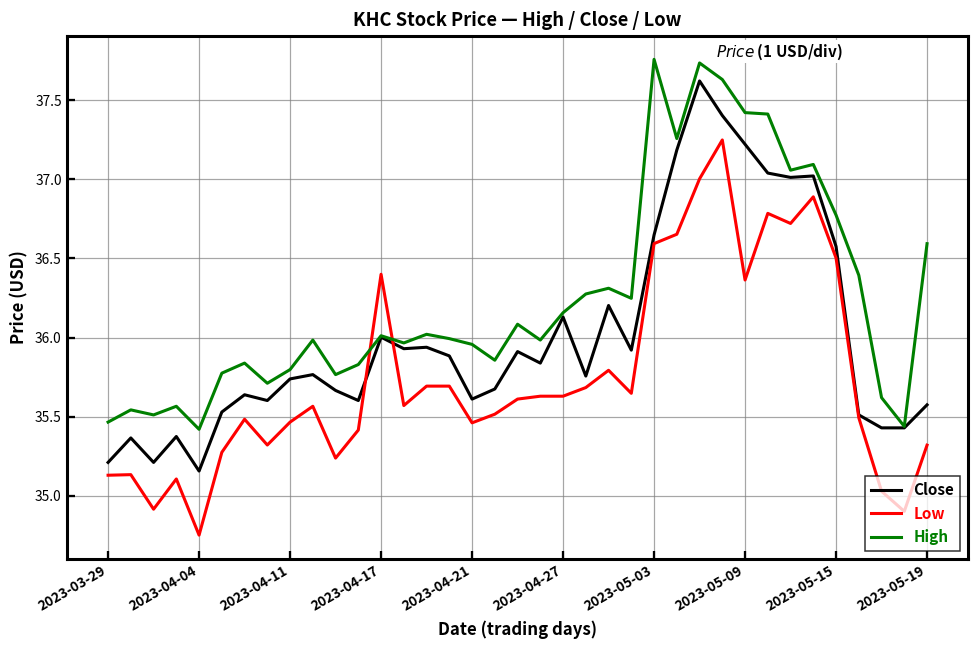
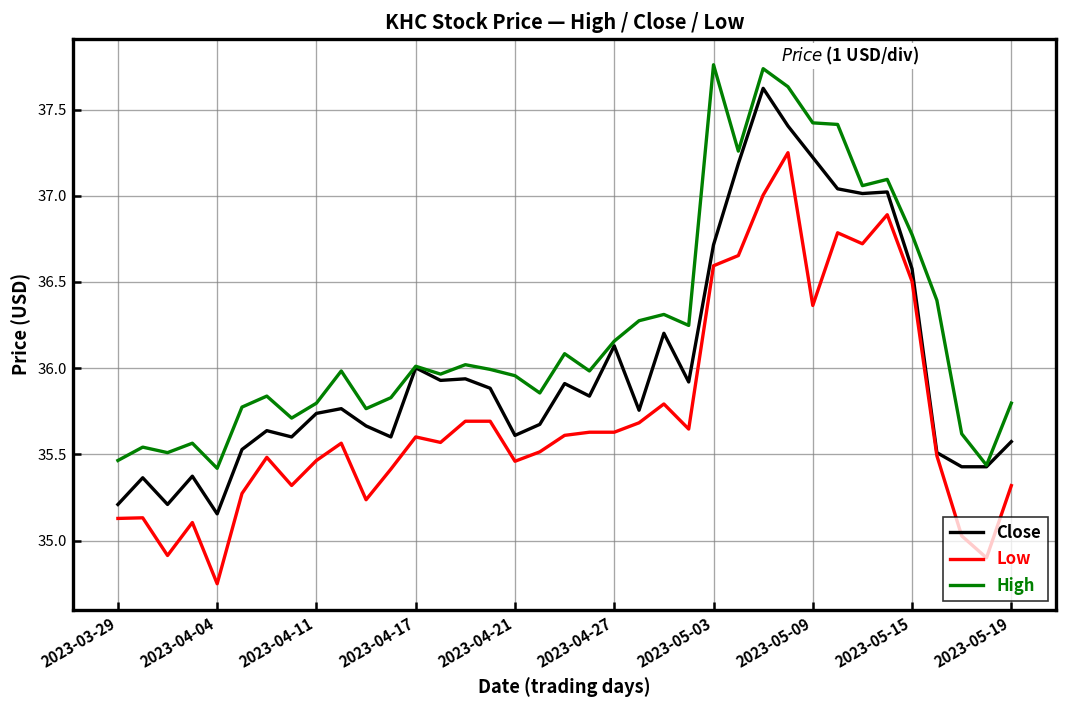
  {
    "Close": {
      "2023-03-29": 35.21,
      "2023-04-04": 35.16,
      "2023-04-11": 35.74,
      "2023-04-21": 35.61,
      "2023-04-27": 36.13,
-     "2023-05-03": 36.65,
+     "2023-05-03": 36.72,
      "2023-05-09": 37.22,
      "2023-05-15": 36.58,
      "2023-05-19": 35.57
    },
    "Low": {
      "2023-03-29": 35.13,
      "2023-04-04": 34.75,
      "2023-04-11": 35.47,
-     "2023-04-17": 36.40,
+     "2023-04-17": 35.60,
      "2023-04-21": 35.46,
      "2023-04-27": 35.63,
      "2023-05-03": 36.59,
      "2023-05-09": 36.36,
      "2023-05-15": 36.50,
      "2023-05-19": 35.32
    },
    "High": {
      "2023-03-29": 35.47,
      "2023-04-04": 35.42,
      "2023-04-11": 35.80,
      "2023-04-21": 35.96,
      "2023-04-27": 36.16,
      "2023-05-03": 37.76,
      "2023-05-09": 37.42,
      "2023-05-15": 36.77,
-     "2023-05-19": 36.59
+     "2023-05-19": 35.80
    }
  }
